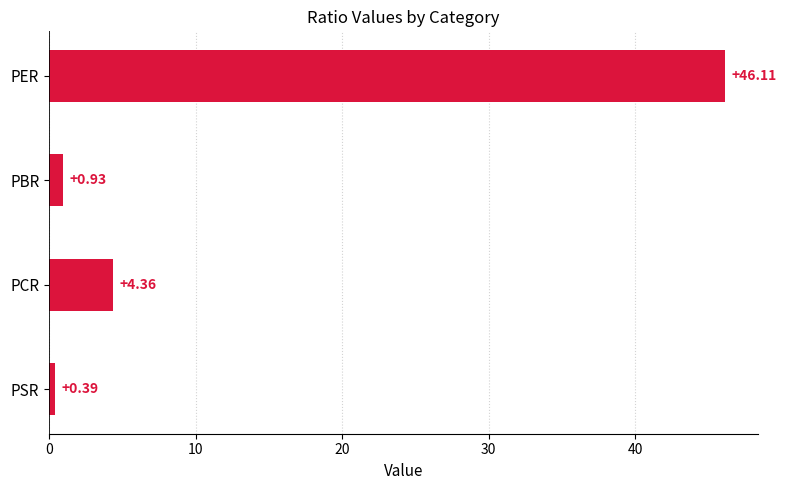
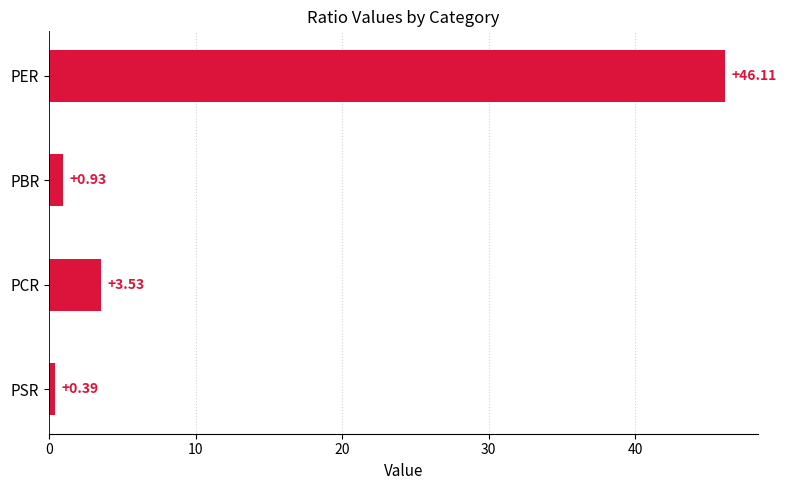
  {
    "PER": "+46.11",
    "PBR": "+0.93",
-   "PCR": "+4.36",
+   "PCR": "+3.53",
    "PSR": "+0.39"
  }
